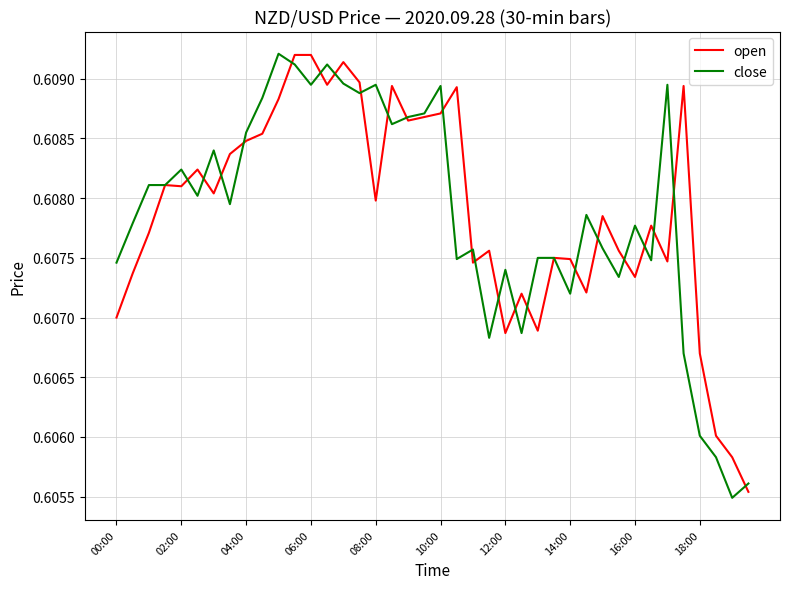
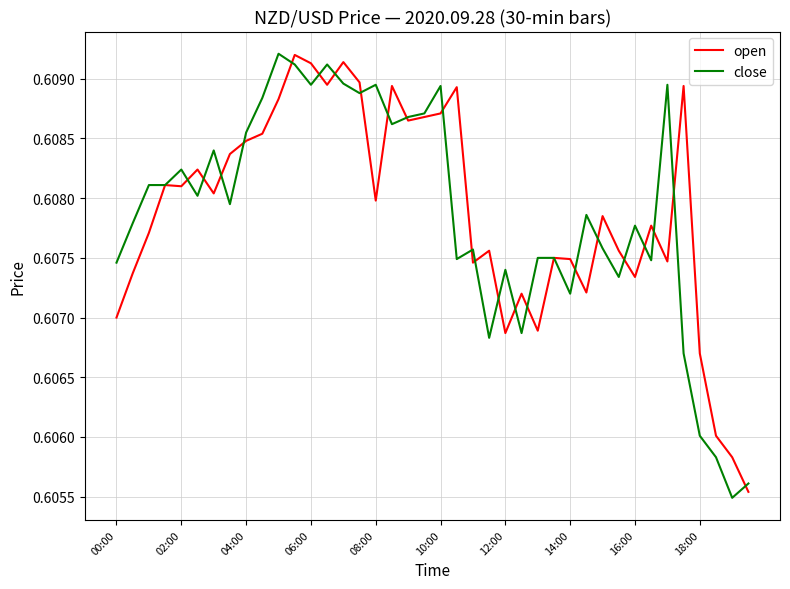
  {
    "open": {
      "00:00": 0.60700,
      "02:00": 0.60810,
      "04:00": 0.60848,
-     "06:00": 0.60920,
+     "06:00": 0.60913,
      "08:00": 0.60798,
      "10:00": 0.60871,
      "12:00": 0.60687,
      "14:00": 0.60749,
      "16:00": 0.60734,
      "18:00": 0.60670
    },
    "close": {
      "00:00": 0.60746,
      "02:00": 0.60824,
      "04:00": 0.60855,
      "06:00": 0.60895,
      "08:00": 0.60895,
      "10:00": 0.60894,
      "12:00": 0.60740,
      "14:00": 0.60720,
      "16:00": 0.60777,
      "18:00": 0.60601
    }
  }
